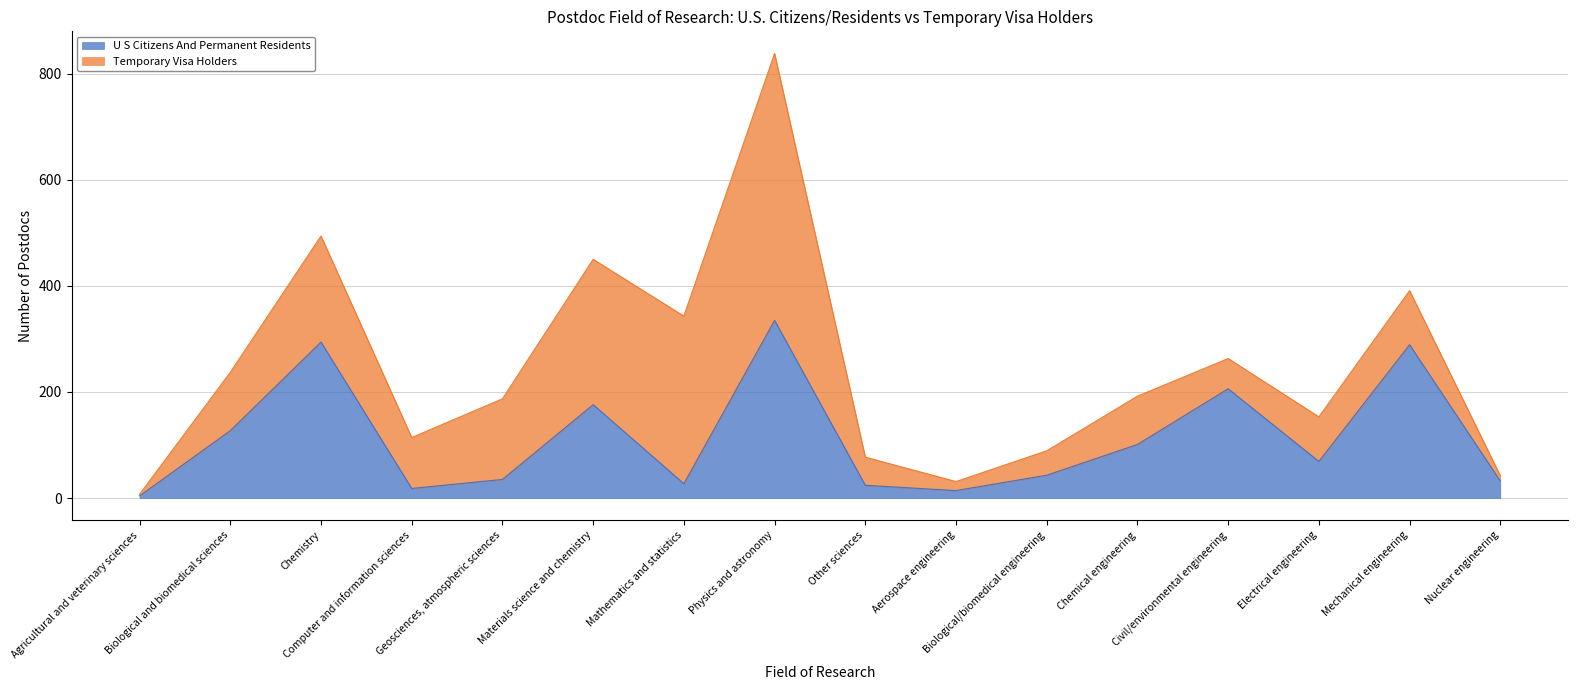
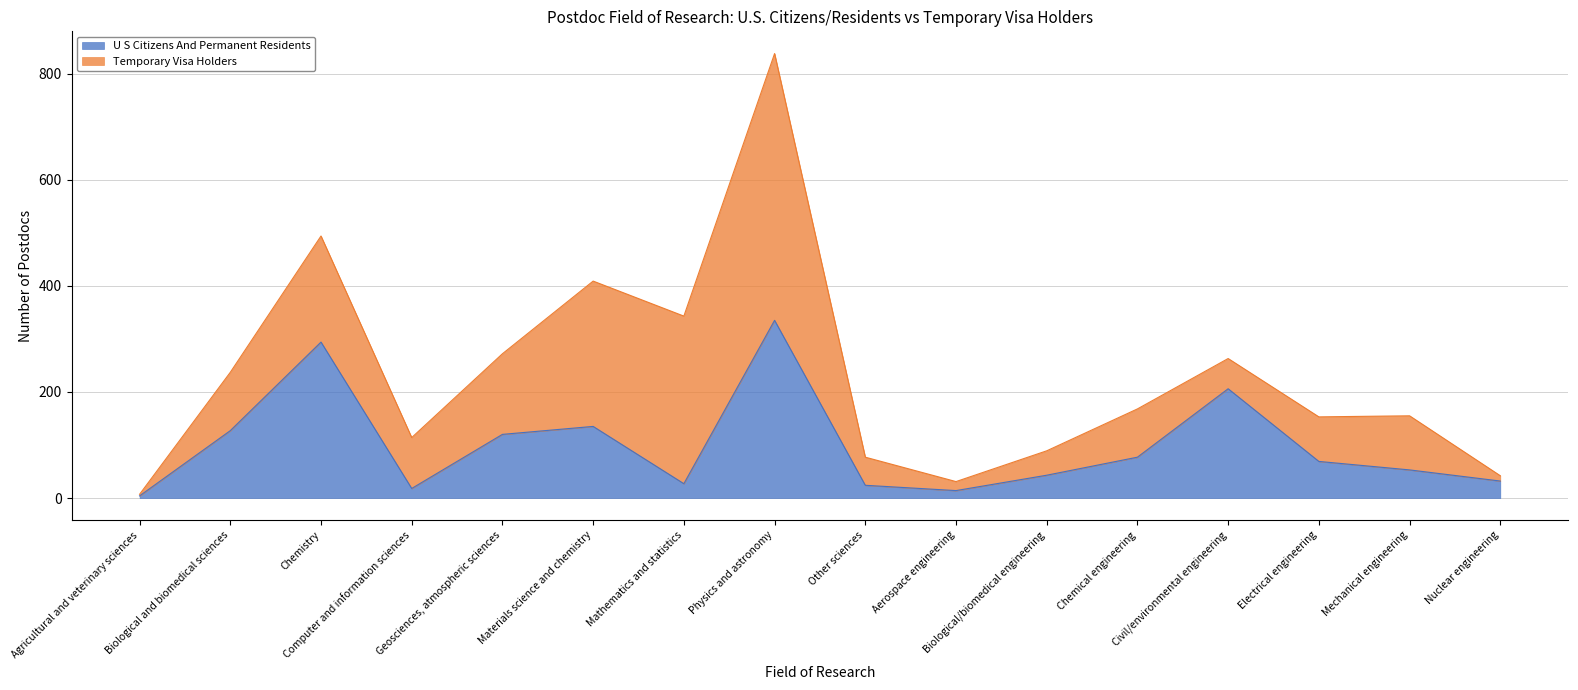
  {
    "U S Citizens And Permanent Residents": {
      "Biological and biomedical sciences": 130,
      "Chemistry": 290,
      "Computer and information sciences": 20,
-     "Geosciences, atmospheric sciences": 40,
-     "Materials science and chemistry": 180,
+     "Geosciences, atmospheric sciences": 120,
+     "Materials science and chemistry": 140,
      "Mathematics and statistics": 30,
      "Physics and astronomy": 340,
      "Other sciences": 20,
      "Aerospace engineering": 10,
      "Biological/biomedical engineering": 40,
-     "Chemical engineering": 100,
+     "Chemical engineering": 80,
      "Civil/environmental engineering": 210,
      "Electrical engineering": 70,
-     "Mechanical engineering": 290,
+     "Mechanical engineering": 50,
      "Nuclear engineering": 30
    },
    "Temporary Visa Holders": {
      "Biological and biomedical sciences": 110,
      "Chemistry": 200,
      "Computer and information sciences": 100,
      "Geosciences, atmospheric sciences": 150,
      "Materials science and chemistry": 270,
      "Mathematics and statistics": 320,
      "Physics and astronomy": 500,
      "Other sciences": 50,
      "Aerospace engineering": 20,
      "Biological/biomedical engineering": 50,
      "Chemical engineering": 90,
      "Civil/environmental engineering": 60,
      "Electrical engineering": 80,
      "Mechanical engineering": 100,
      "Nuclear engineering": 10
    }
  }
